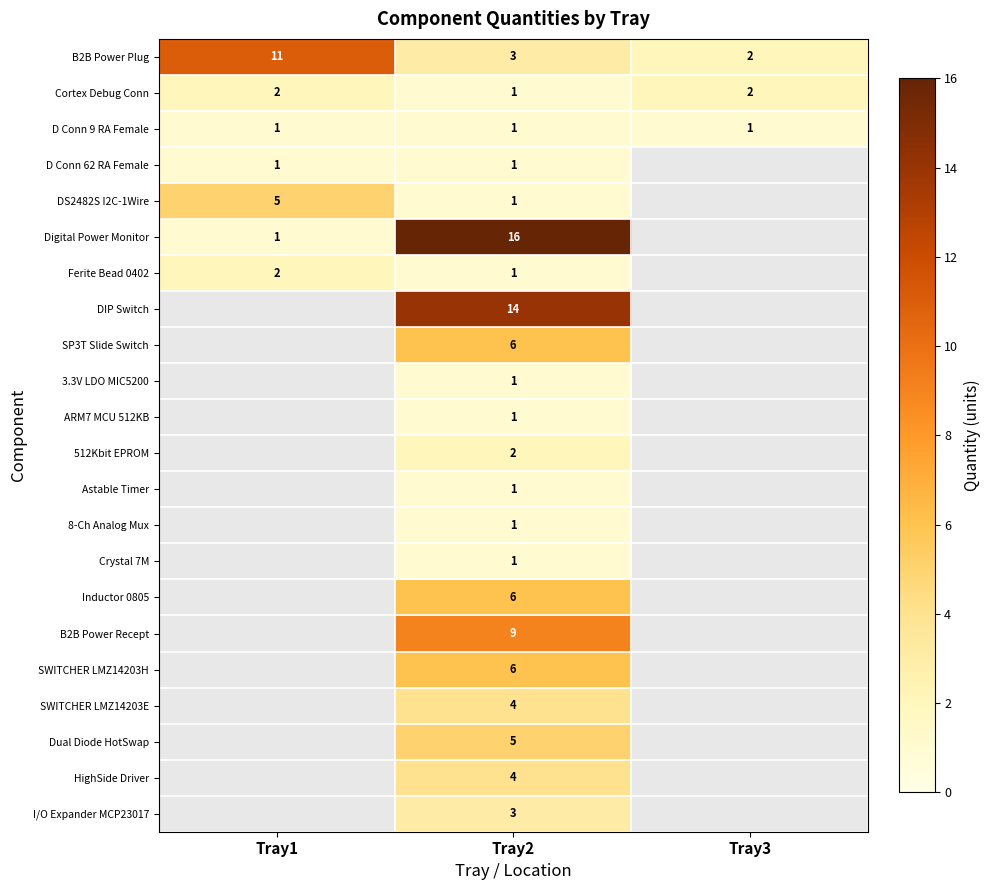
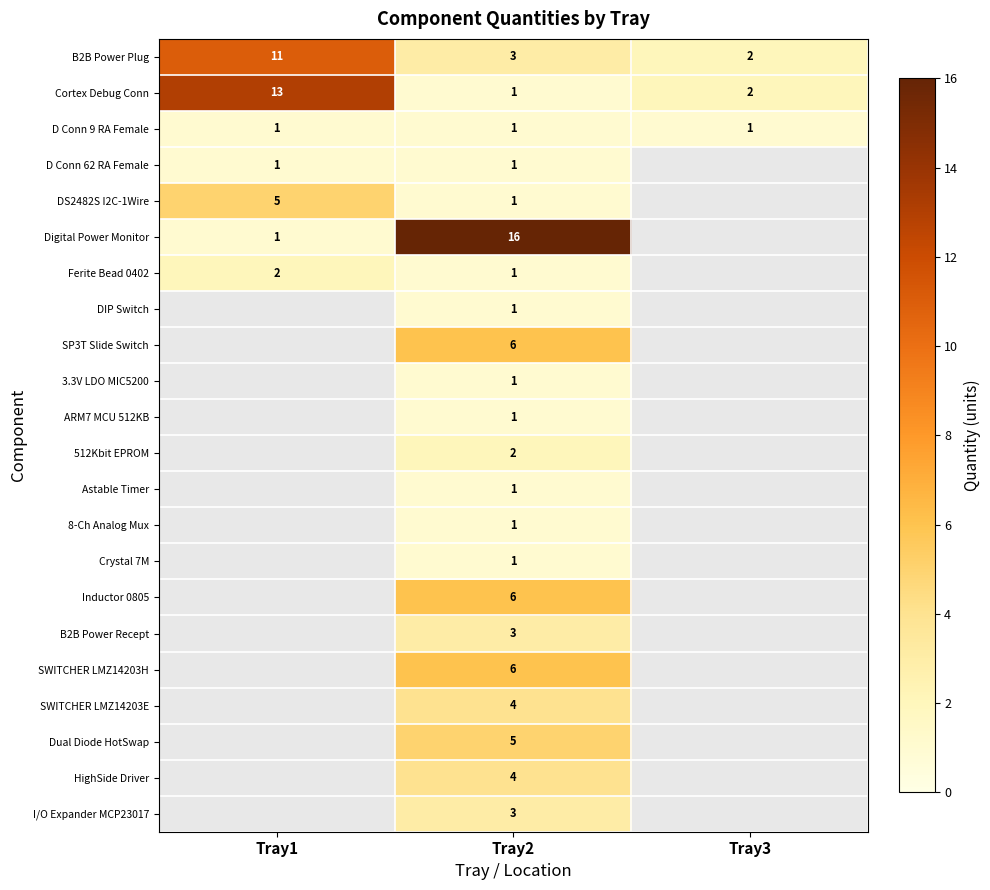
  {
    "B2B Power Plug": {
      "Tray1": 11,
      "Tray2": 3,
      "Tray3": 2
    },
    "Cortex Debug Conn": {
-     "Tray1": 2,
+     "Tray1": 13,
      "Tray2": 1,
      "Tray3": 2
    },
    "D Conn 9 RA Female": {
      "Tray1": 1,
      "Tray2": 1,
      "Tray3": 1
    },
    "D Conn 62 RA Female": {
      "Tray1": 1,
      "Tray2": 1
    },
    "DS2482S I2C-1Wire": {
      "Tray1": 5,
      "Tray2": 1
    },
    "Digital Power Monitor": {
      "Tray1": 1,
      "Tray2": 16
    },
    "Ferite Bead 0402": {
      "Tray1": 2,
      "Tray2": 1
    },
    "DIP Switch": {
-     "Tray2": 14
+     "Tray2": 1
    },
    "SP3T Slide Switch": {
      "Tray2": 6
    },
    "3.3V LDO MIC5200": {
      "Tray2": 1
    },
    "ARM7 MCU 512KB": {
      "Tray2": 1
    },
    "512Kbit EPROM": {
      "Tray2": 2
    },
    "Astable Timer": {
      "Tray2": 1
    },
    "8-Ch Analog Mux": {
      "Tray2": 1
    },
    "Crystal 7M": {
      "Tray2": 1
    },
    "Inductor 0805": {
      "Tray2": 6
    },
    "B2B Power Recept": {
-     "Tray2": 9
+     "Tray2": 3
    },
    "SWITCHER LMZ14203H": {
      "Tray2": 6
    },
    "SWITCHER LMZ14203E": {
      "Tray2": 4
    },
    "Dual Diode HotSwap": {
      "Tray2": 5
    },
    "HighSide Driver": {
      "Tray2": 4
    },
    "I/O Expander MCP23017": {
      "Tray2": 3
    }
  }
